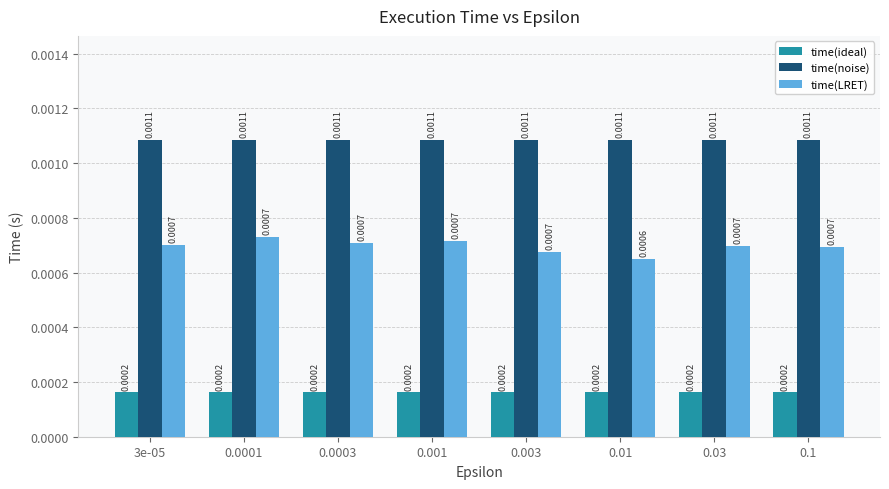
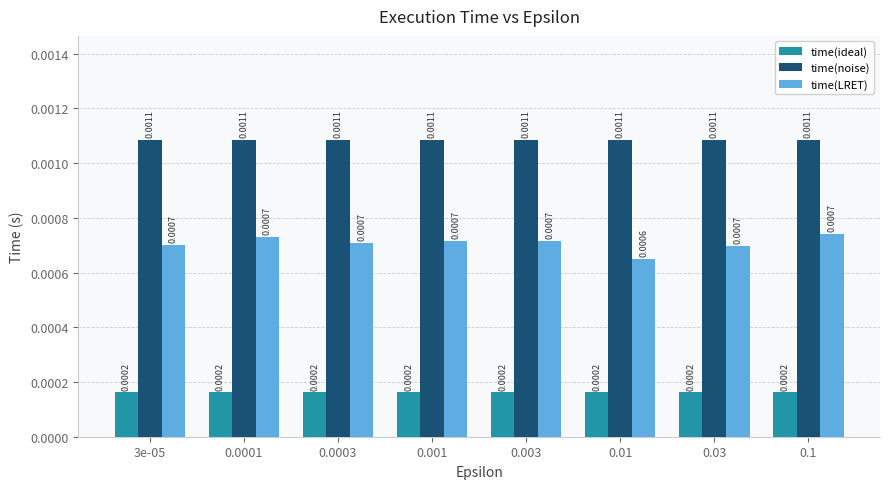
  {
    "time(ideal)": {
      "3e-05": 0.0002,
      "0.0001": 0.0002,
      "0.0003": 0.0002,
      "0.001": 0.0002,
      "0.003": 0.0002,
      "0.01": 0.0002,
      "0.03": 0.0002,
      "0.1": 0.0002
    },
    "time(noise)": {
      "3e-05": 0.0011,
      "0.0001": 0.0011,
      "0.0003": 0.0011,
      "0.001": 0.0011,
      "0.003": 0.0011,
      "0.01": 0.0011,
      "0.03": 0.0011,
      "0.1": 0.0011
    },
    "time(LRET)": {
-     "0.003": 0.00068,
-     "0.1": 0.00069
+     "0.003": 0.00072,
+     "0.1": 0.00074
    }
  }
